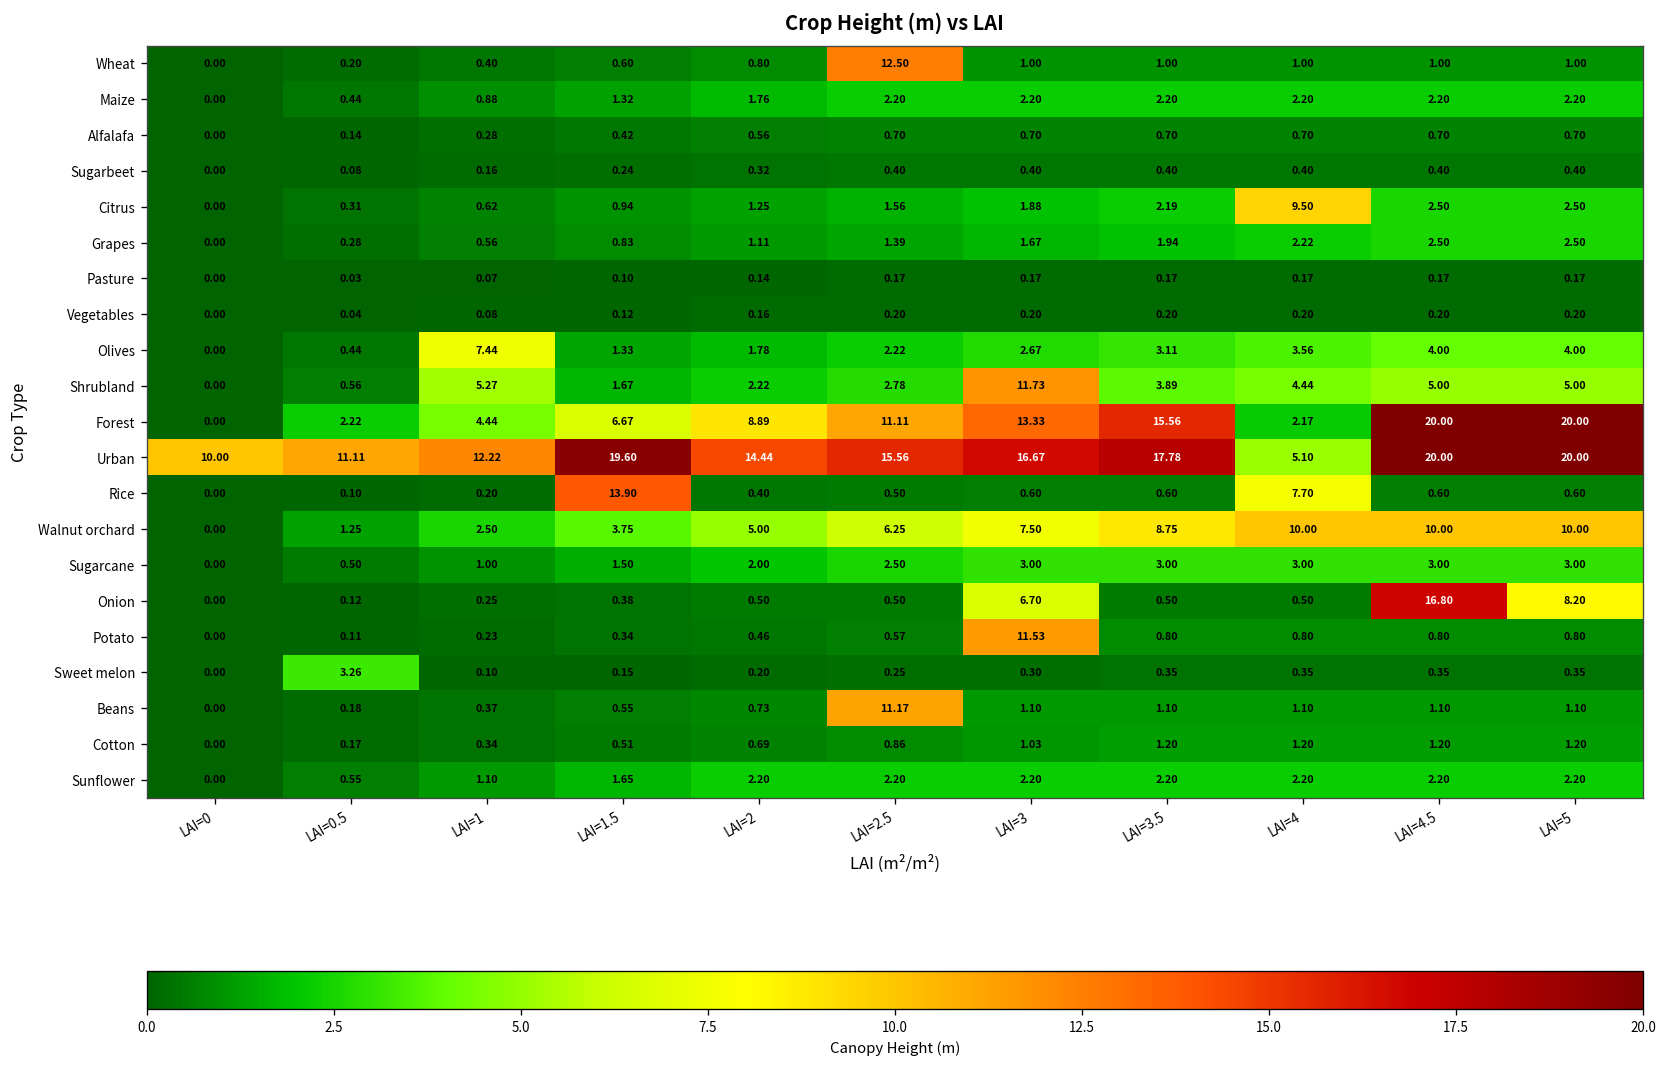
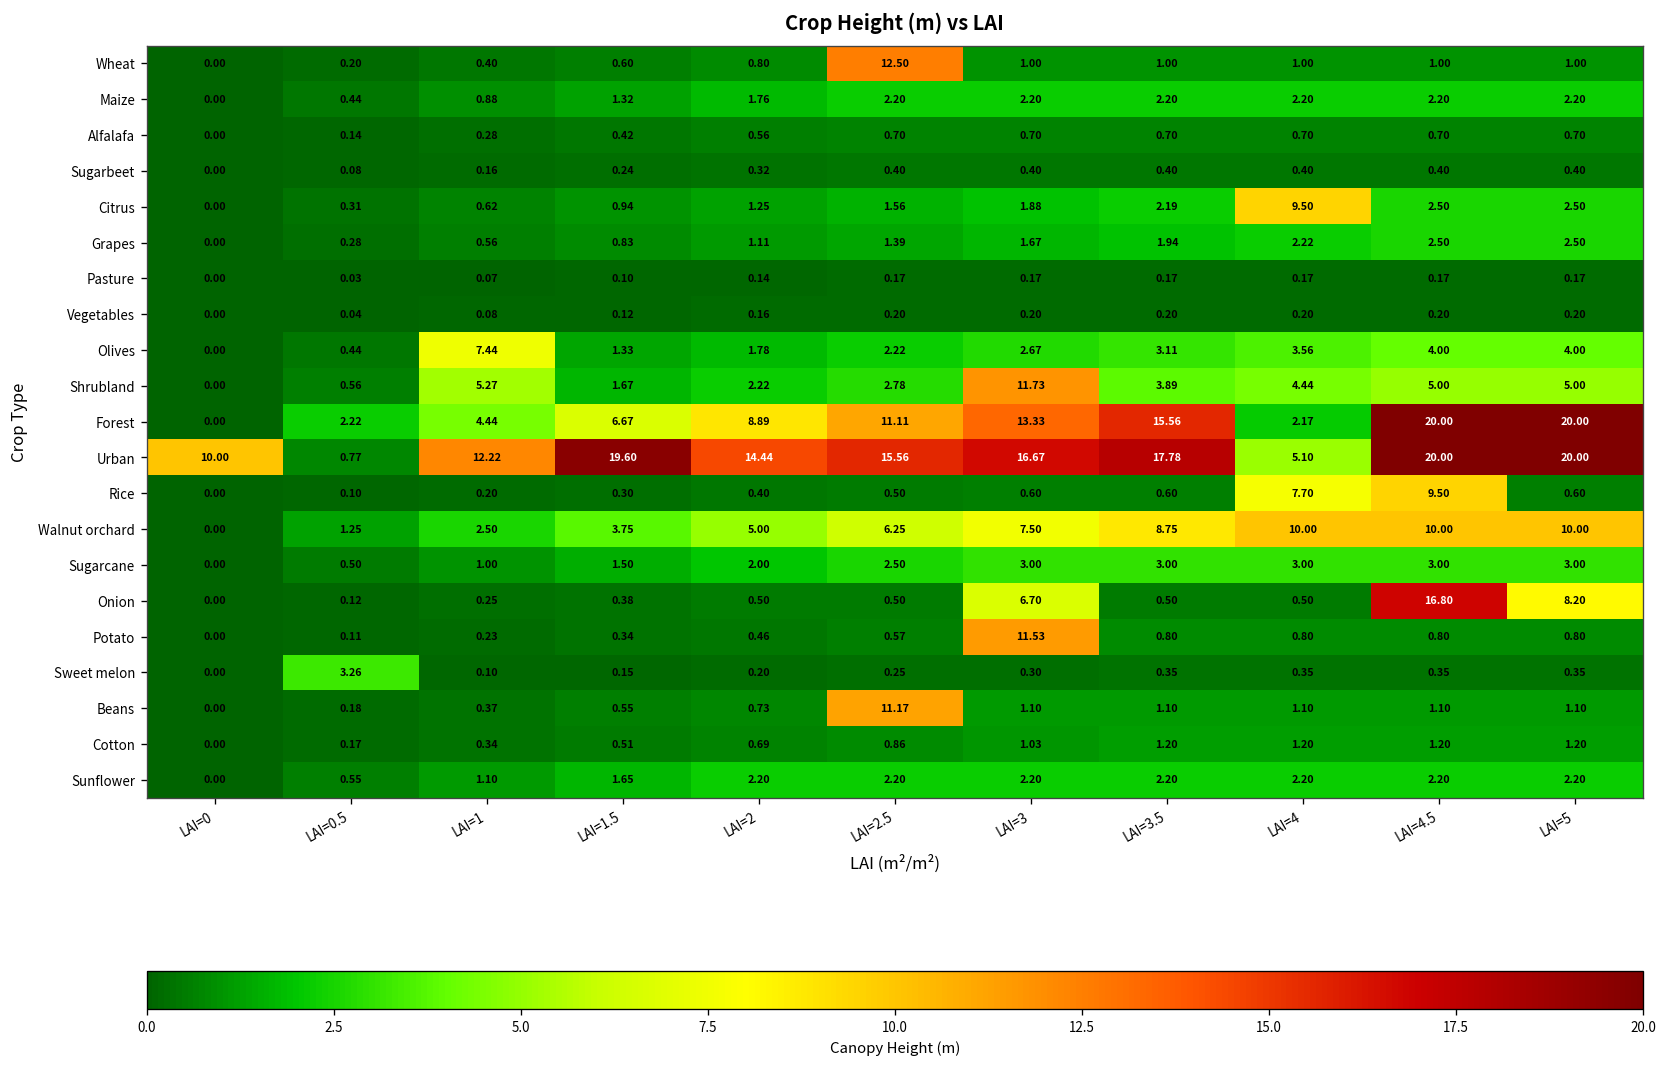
  {
    "Urban": {
      "LAI=0": 10.00,
-     "LAI=0.5": 11.11,
+     "LAI=0.5": 0.77,
      "LAI=1": 12.22,
      "LAI=1.5": 19.60,
      "LAI=2": 14.44,
      "LAI=2.5": 15.56,
      "LAI=3": 16.67,
      "LAI=3.5": 17.78,
      "LAI=4": 5.10,
      "LAI=4.5": 20.00,
      "LAI=5": 20.00
    },
    "Rice": {
      "LAI=0": 0.00,
      "LAI=0.5": 0.10,
      "LAI=1": 0.20,
-     "LAI=1.5": 13.90,
+     "LAI=1.5": 0.30,
      "LAI=2": 0.40,
      "LAI=2.5": 0.50,
      "LAI=3": 0.60,
      "LAI=3.5": 0.60,
      "LAI=4": 7.70,
-     "LAI=4.5": 0.60,
+     "LAI=4.5": 9.50,
      "LAI=5": 0.60
    }
  }
